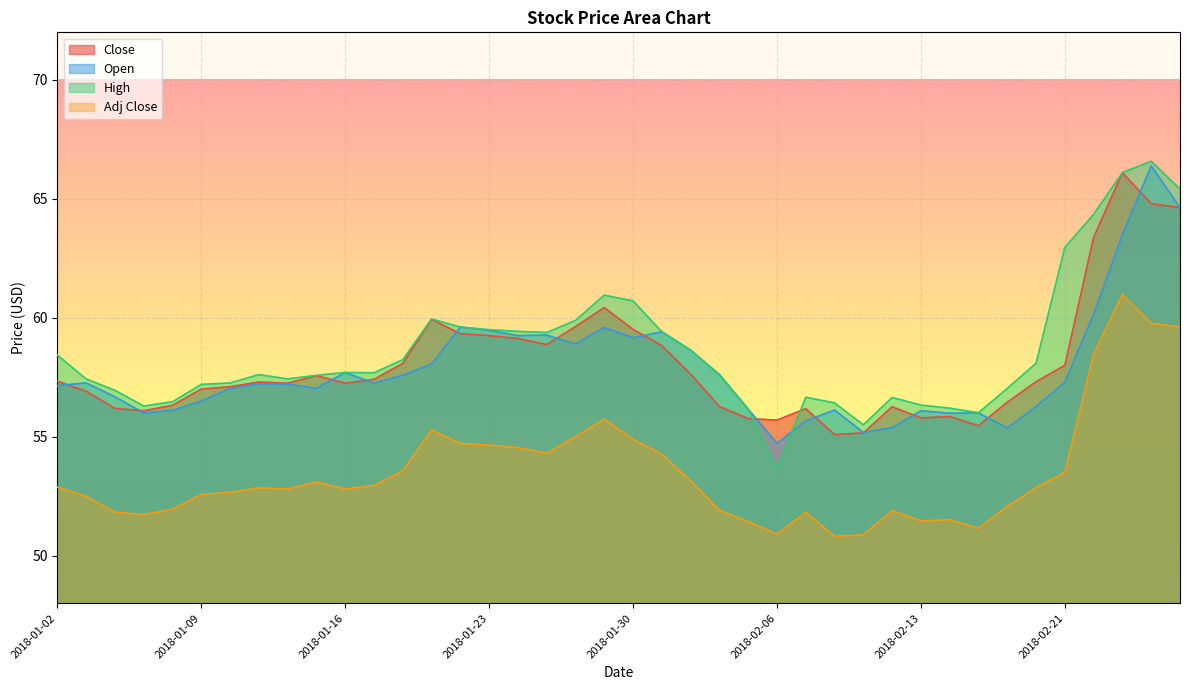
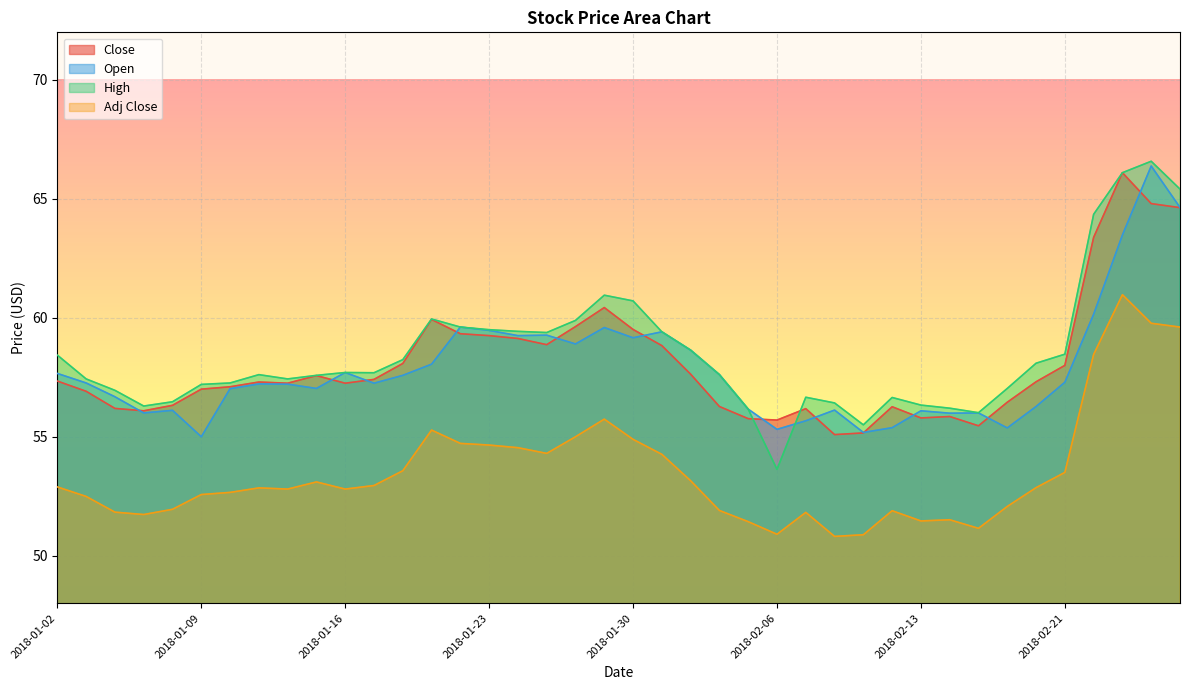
  {
    "Close": {
      "2018-01-02": 57.3,
      "2018-01-09": 57.0,
      "2018-01-16": 57.3,
      "2018-01-23": 59.3,
      "2018-01-30": 59.5,
      "2018-02-06": 55.7,
      "2018-02-13": 55.8,
      "2018-02-21": 58.0
    },
    "Open": {
-     "2018-01-02": 57.2,
-     "2018-01-09": 56.5,
+     "2018-01-02": 57.7,
+     "2018-01-09": 55.0,
      "2018-01-30": 59.2,
-     "2018-02-06": 54.7,
+     "2018-02-06": 55.3,
      "2018-02-13": 56.1,
      "2018-02-21": 57.3
    },
    "High": {
      "2018-01-02": 58.4,
      "2018-01-09": 57.2,
      "2018-01-30": 60.7,
      "2018-02-06": 53.6,
      "2018-02-13": 56.3,
-     "2018-02-21": 63.0
+     "2018-02-21": 58.5
    },
    "Adj Close": {
      "2018-01-02": 52.9,
      "2018-01-09": 52.6,
      "2018-01-16": 52.8,
      "2018-01-23": 54.7,
      "2018-01-30": 54.9,
      "2018-02-06": 50.9,
      "2018-02-13": 51.5,
      "2018-02-21": 53.5
    }
  }
